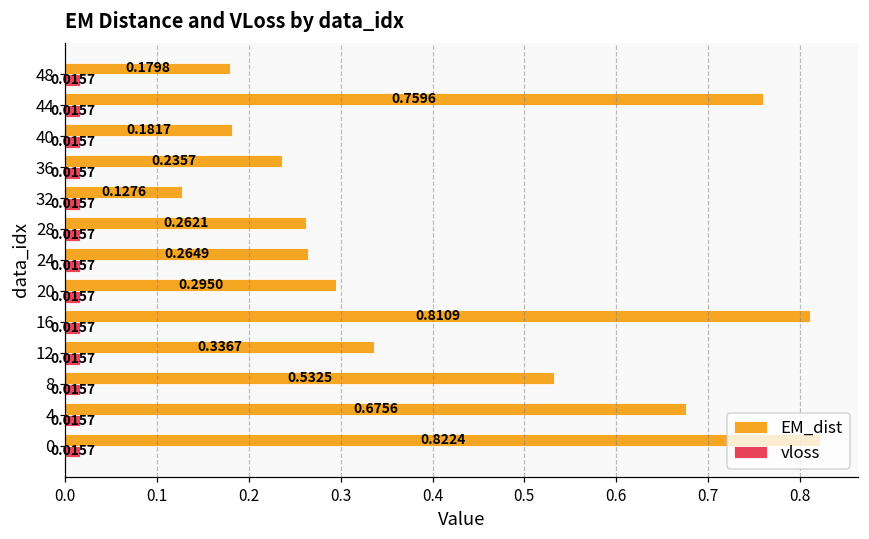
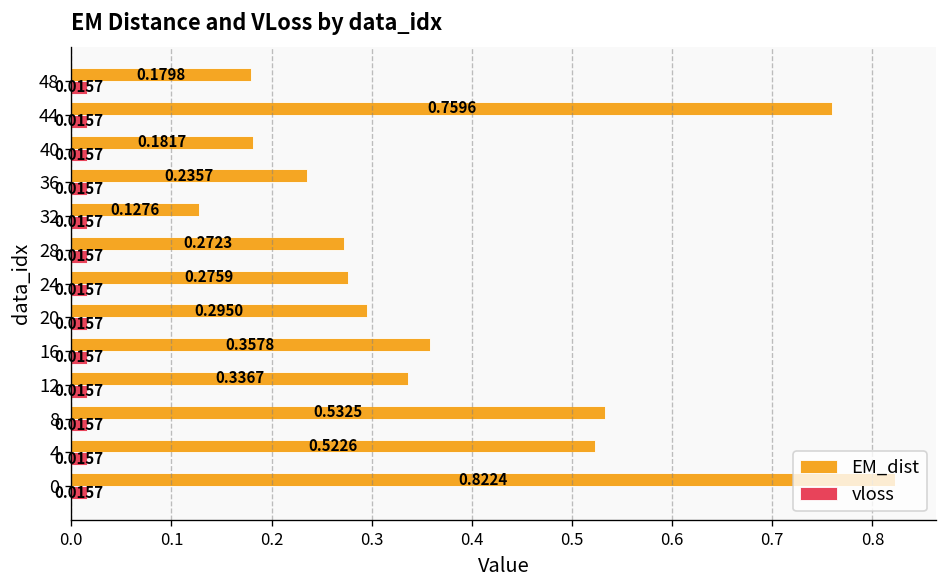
  {
    "EM_dist": {
      "48": 0.1798,
      "44": 0.7596,
      "40": 0.1817,
      "36": 0.2357,
      "32": 0.1276,
-     "28": 0.2621,
-     "24": 0.2649,
+     "28": 0.2723,
+     "24": 0.2759,
      "20": 0.2950,
-     "16": 0.8109,
+     "16": 0.3578,
      "12": 0.3367,
      "8": 0.5325,
-     "4": 0.6756
+     "4": 0.5226
    },
    "vloss": {
      "48": 0.0157,
      "44": 0.0157,
      "40": 0.0157,
      "36": 0.0157,
      "32": 0.0157,
      "28": 0.0157,
      "24": 0.0157,
      "20": 0.0157,
      "16": 0.0157,
      "12": 0.0157,
      "8": 0.0157,
      "4": 0.0157,
      "0": 0.0157
    }
  }
